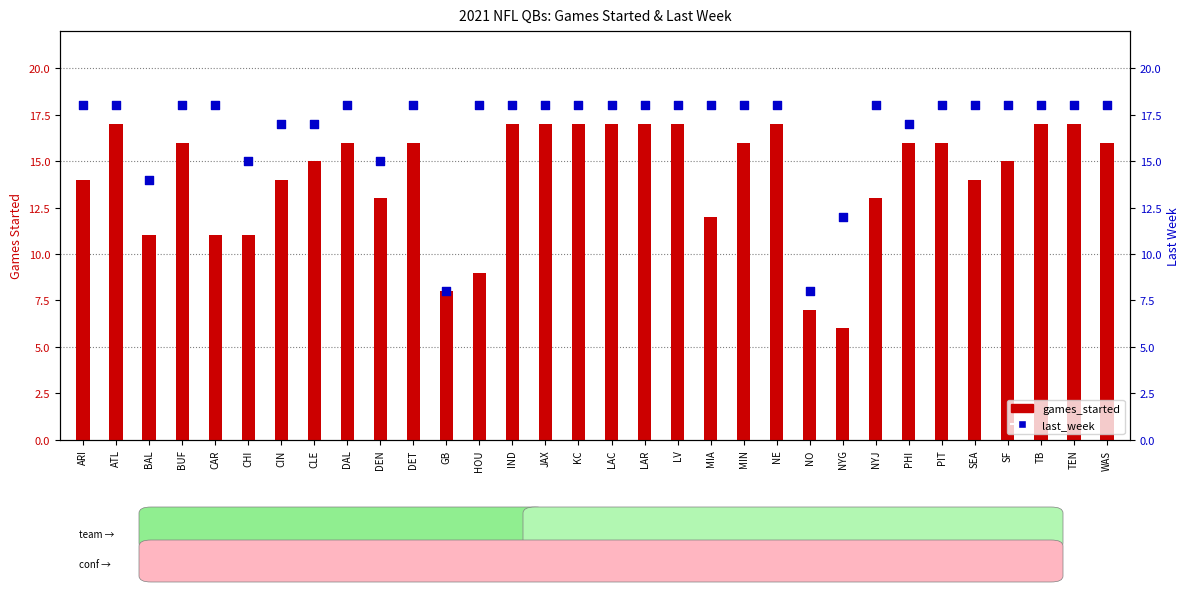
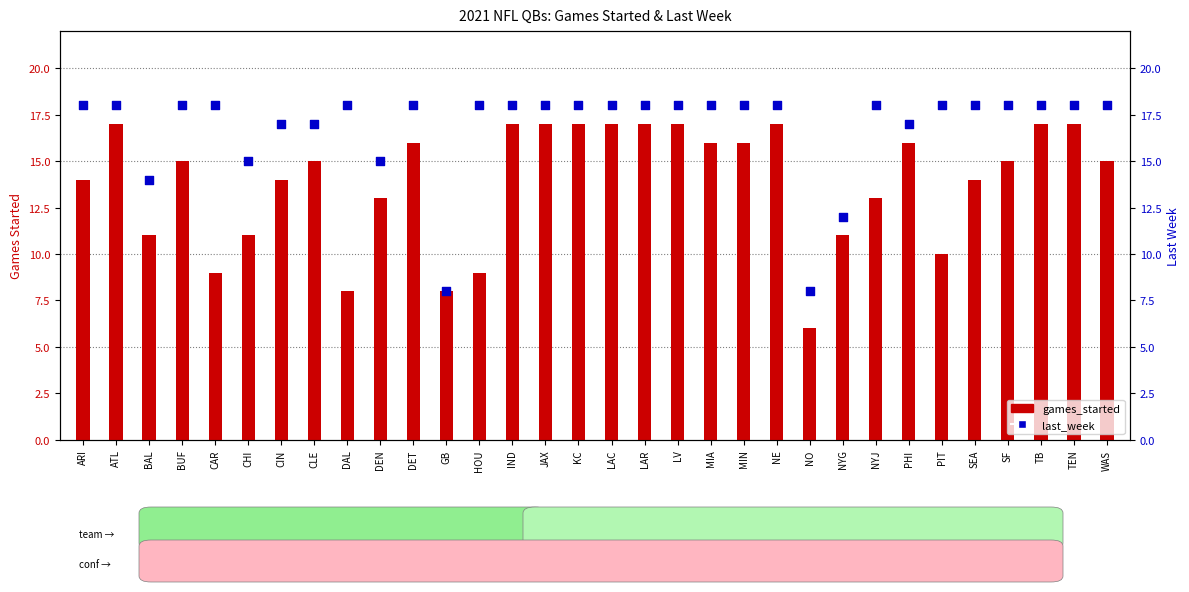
  {
    "games_started": {
      "ARI": 14,
      "ATL": 17,
      "BAL": 11,
-     "BUF": 16,
-     "CAR": 11,
+     "BUF": 15,
+     "CAR": 9,
      "CHI": 11,
      "CIN": 14,
      "CLE": 15,
-     "DAL": 16,
+     "DAL": 8,
      "DEN": 13,
      "DET": 16,
      "GB": 8,
      "HOU": 9,
      "IND": 17,
      "JAX": 17,
      "KC": 17,
      "LAC": 17,
      "LAR": 17,
      "LV": 17,
-     "MIA": 12,
+     "MIA": 16,
      "MIN": 16,
      "NE": 17,
-     "NO": 7,
-     "NYG": 6,
+     "NO": 6,
+     "NYG": 11,
      "NYJ": 13,
      "PHI": 16,
-     "PIT": 16,
+     "PIT": 10,
      "SEA": 14,
      "SF": 15,
      "TB": 17,
      "TEN": 17,
-     "WAS": 16
+     "WAS": 15
    }
  }
